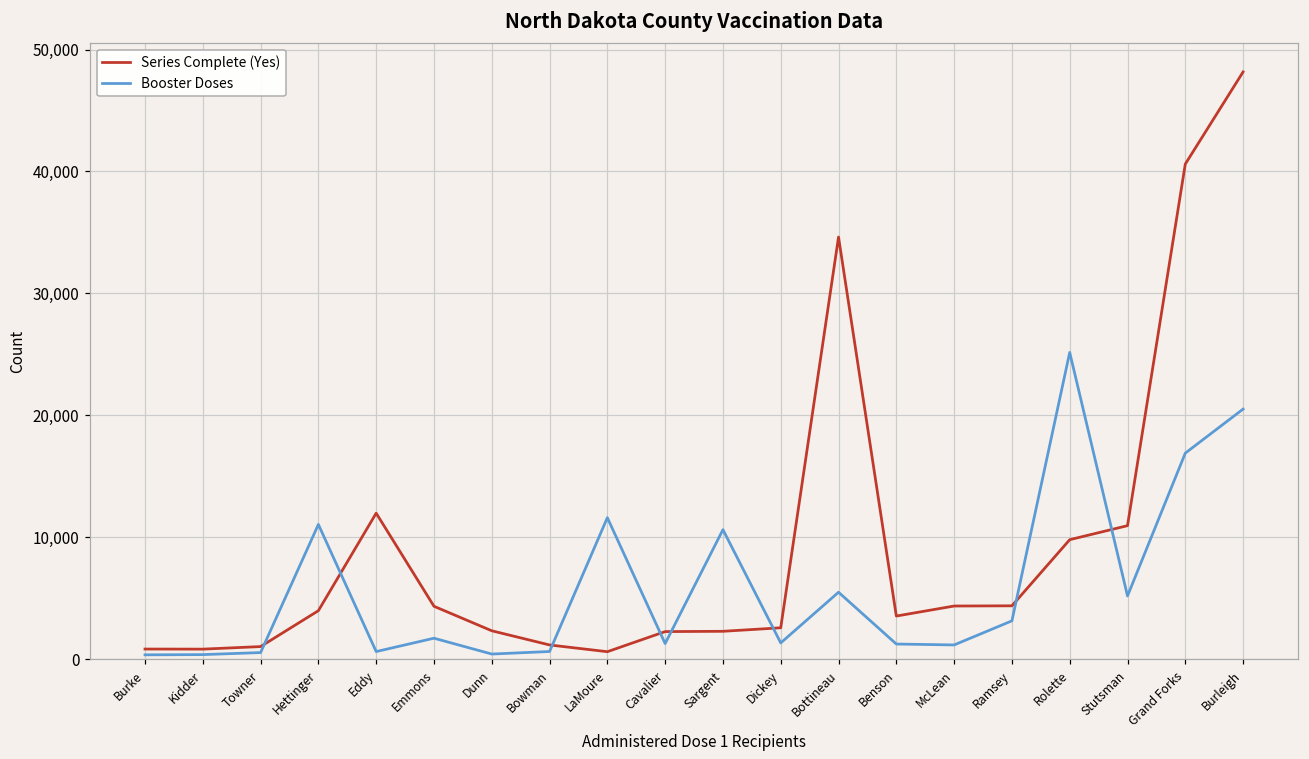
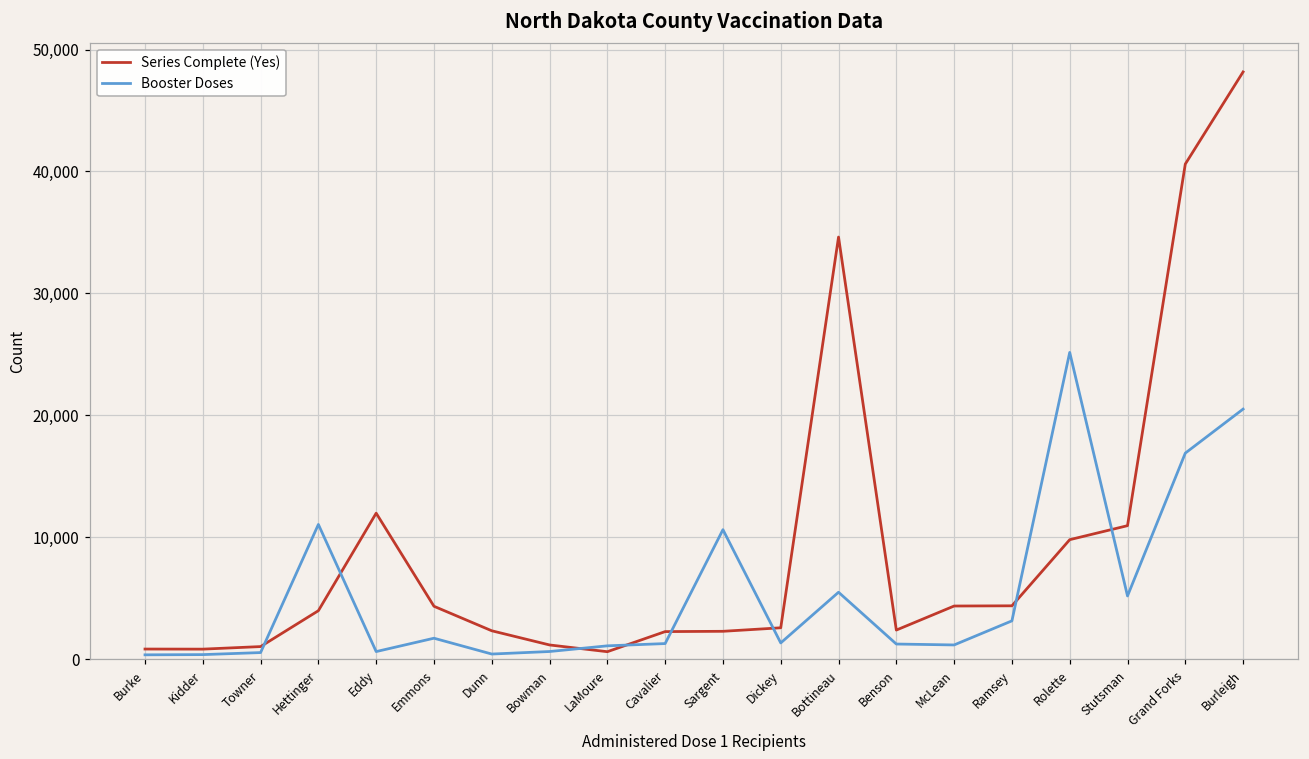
  {
    "Series Complete (Yes)": {
      "Burke": "800",
      "Kidder": "800",
      "Towner": "1,000",
      "Hettinger": "4,000",
      "Eddy": "12,000",
      "Emmons": "4,300",
      "Dunn": "2,300",
      "Bowman": "1,200",
      "LaMoure": "600",
      "Cavalier": "2,300",
      "Sargent": "2,300",
      "Dickey": "2,600",
      "Bottineau": "34,600",
-     "Benson": "3,500",
+     "Benson": "2,400",
      "McLean": "4,400",
      "Ramsey": "4,400",
      "Rolette": "9,800",
      "Stutsman": "10,900",
      "Grand Forks": "40,600",
      "Burleigh": "48,200"
    },
    "Booster Doses": {
      "Burke": "400",
      "Kidder": "400",
      "Towner": "500",
      "Hettinger": "11,000",
      "Eddy": "600",
      "Emmons": "1,700",
      "Dunn": "400",
      "Bowman": "600",
-     "LaMoure": "11,600",
+     "LaMoure": "1,100",
      "Cavalier": "1,300",
      "Sargent": "10,600",
      "Dickey": "1,300",
      "Bottineau": "5,500",
      "Benson": "1,200",
      "McLean": "1,200",
      "Ramsey": "3,100",
      "Rolette": "25,200",
      "Stutsman": "5,200",
      "Grand Forks": "16,900",
      "Burleigh": "20,500"
    }
  }
